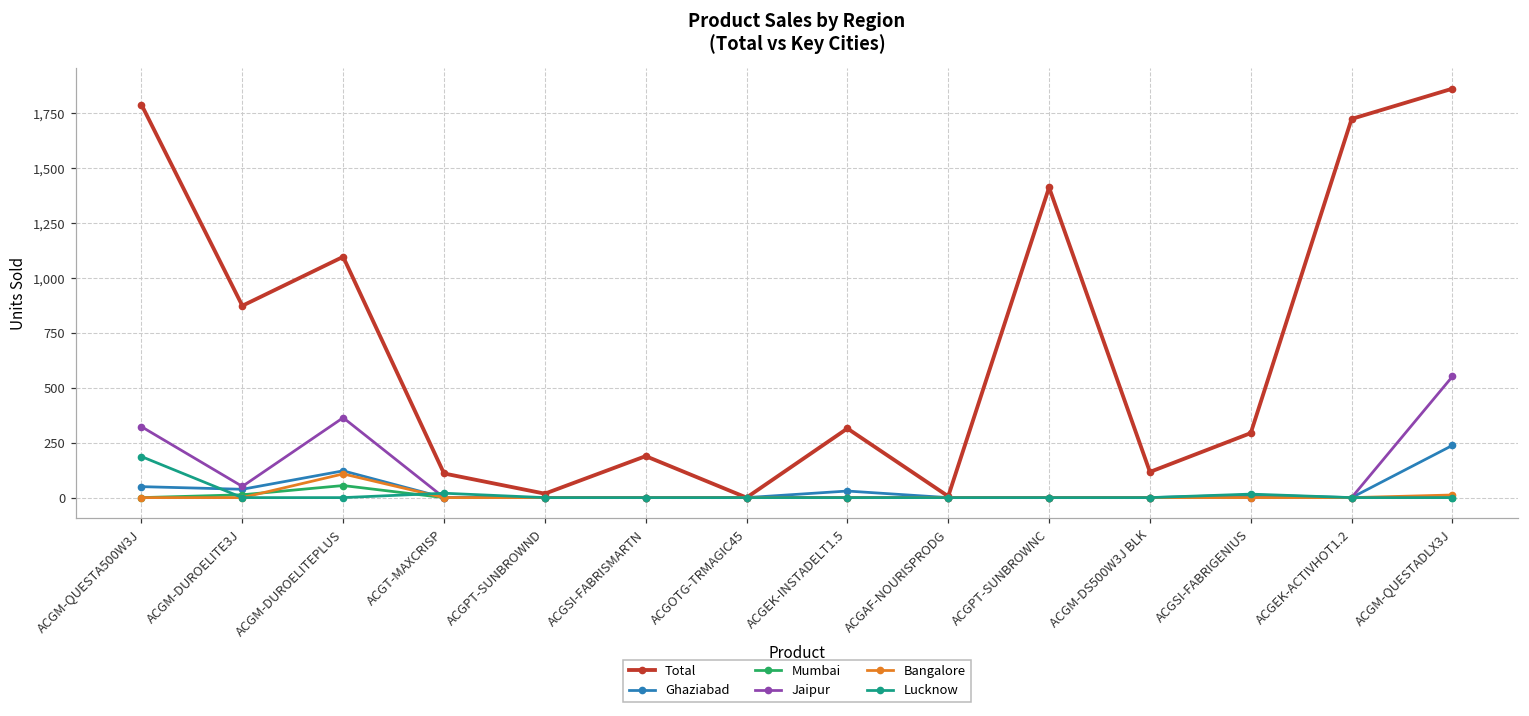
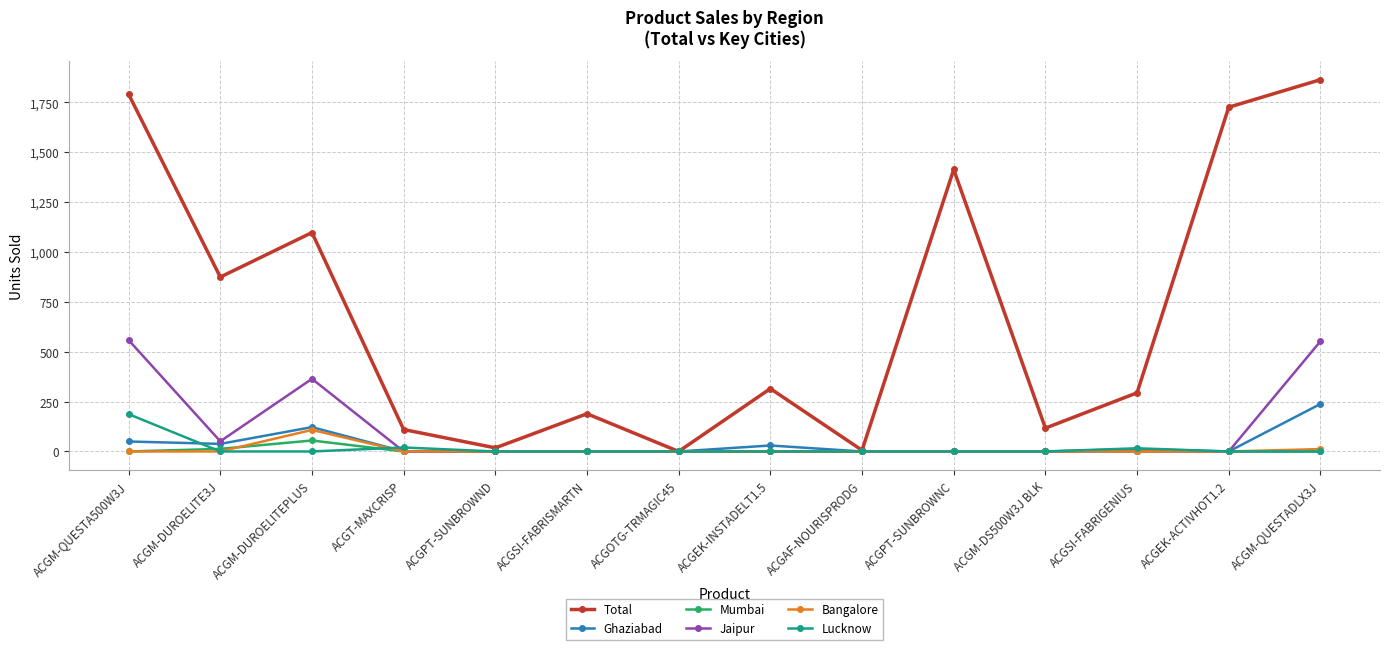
  {
    "Total": {
      "ACGM-QUESTA500W3J": "1,790",
      "ACGM-DUROELITE3J": "870",
      "ACGM-DUROELITEPLUS": "1,100",
      "ACGT-MAXCRISP": "110",
      "ACGPT-SUNBROWND": "20",
      "ACGSI-FABRISMARTN": "190",
      "ACGEK-INSTADELT1.5": "320",
      "ACGPT-SUNBROWNC": "1,410",
      "ACGM-DS500W3J BLK": "120",
      "ACGSI-FABRIGENIUS": "290",
      "ACGEK-ACTIVHOT1.2": "1,730",
      "ACGM-QUESTADLX3J": "1,860"
    },
    "Ghaziabad": {
      "ACGM-QUESTA500W3J": "50",
      "ACGM-DUROELITE3J": "40",
      "ACGM-DUROELITEPLUS": "120",
      "ACGEK-INSTADELT1.5": "30",
      "ACGM-QUESTADLX3J": "240"
    },
    "Jaipur": {
-     "ACGM-QUESTA500W3J": "320",
+     "ACGM-QUESTA500W3J": "560",
      "ACGM-DUROELITE3J": "50",
      "ACGM-DUROELITEPLUS": "360",
      "ACGM-QUESTADLX3J": "550"
    },
    "Bangalore": {
      "ACGM-DUROELITEPLUS": "110"
    }
  }
